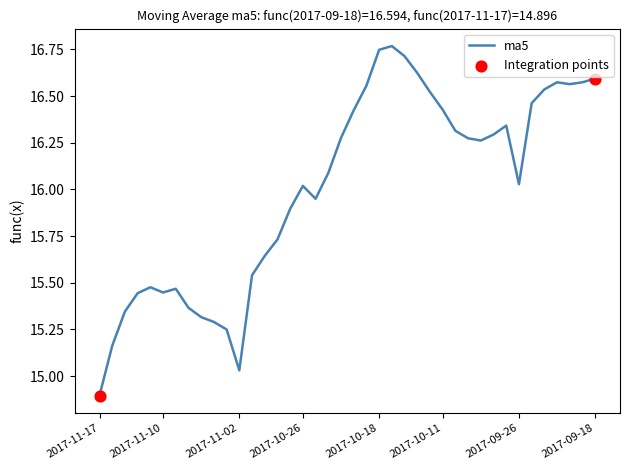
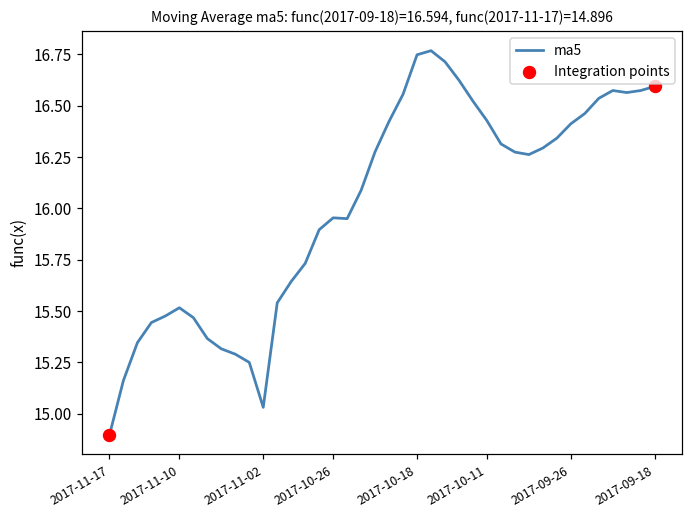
  {
    "ma5": {
-     "2017-11-10": 15.45,
+     "2017-11-10": 15.52,
      "2017-11-02": 15.03,
-     "2017-10-26": 16.02,
+     "2017-10-26": 15.95,
      "2017-10-18": 16.75,
      "2017-10-11": 16.43,
-     "2017-09-26": 16.03
+     "2017-09-26": 16.41
    }
  }
